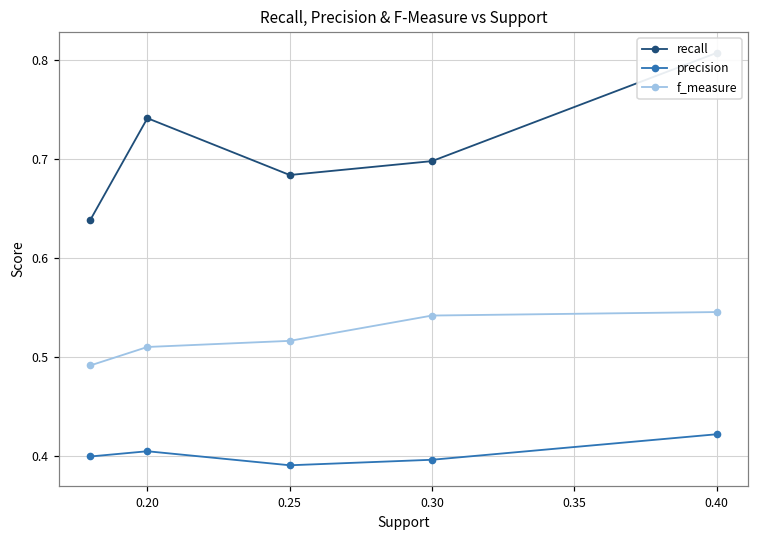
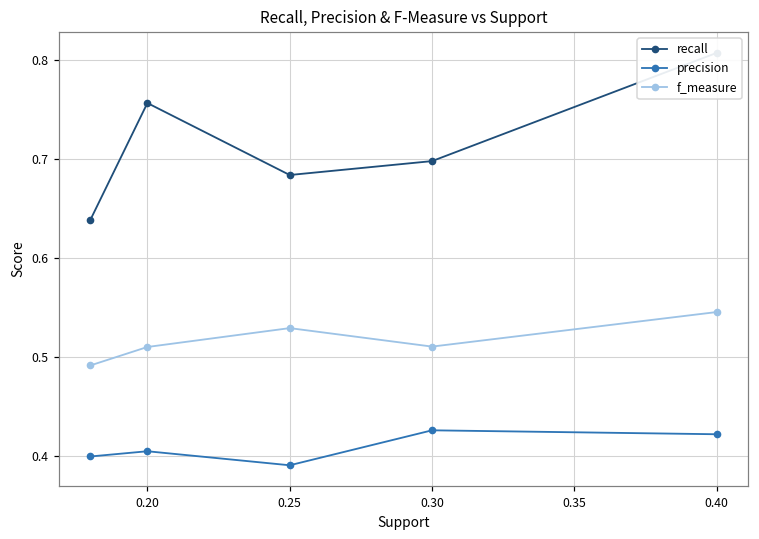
  {
    "recall": {
-     "0.20": 0.74,
+     "0.20": 0.76,
      "0.25": 0.68,
      "0.30": 0.70
    },
    "precision": {
      "0.20": 0.40,
      "0.25": 0.39,
-     "0.30": 0.40,
+     "0.30": 0.43,
      "0.40": 0.42
    },
    "f_measure": {
      "0.20": 0.51,
-     "0.25": 0.52,
-     "0.30": 0.54,
+     "0.25": 0.53,
+     "0.30": 0.51,
      "0.40": 0.55
    }
  }
